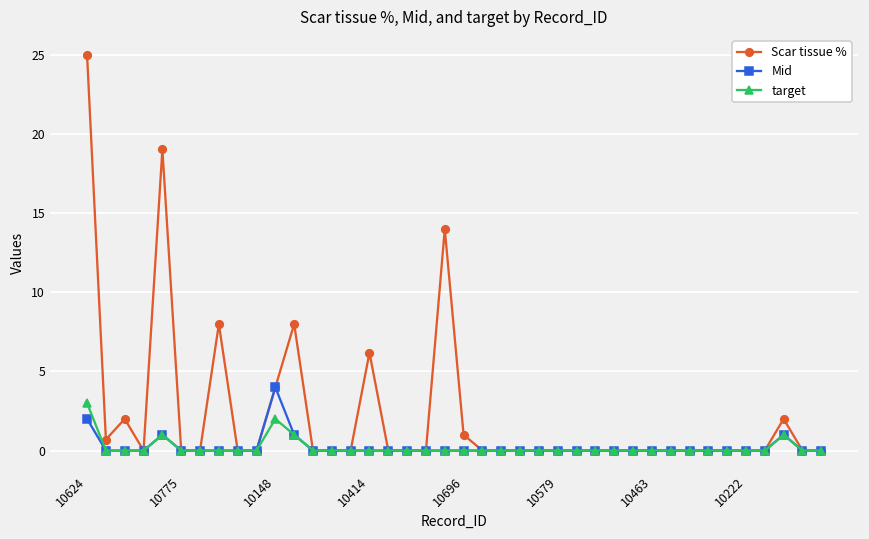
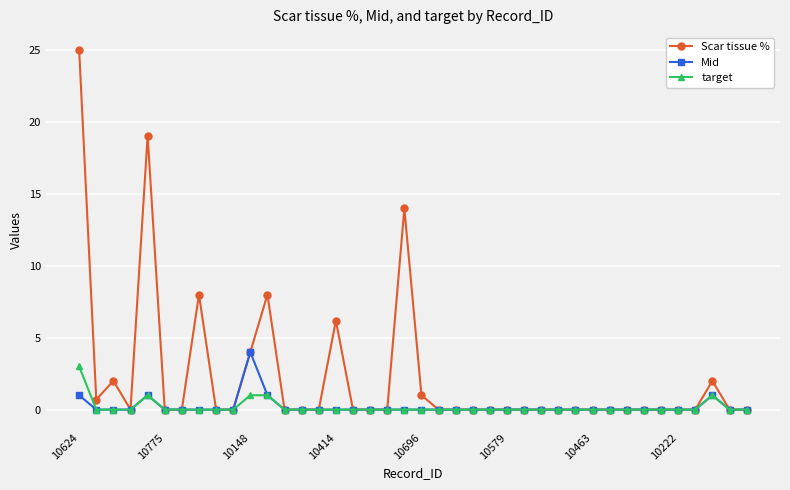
  {
    "Scar tissue %": {
      "10624": 25,
      "10414": 6.2,
      "10696": 1
    },
    "Mid": {
-     "10624": 2
+     "10624": 1
    },
    "target": {
      "10624": 3,
-     "10148": 2
+     "10148": 1
    }
  }
